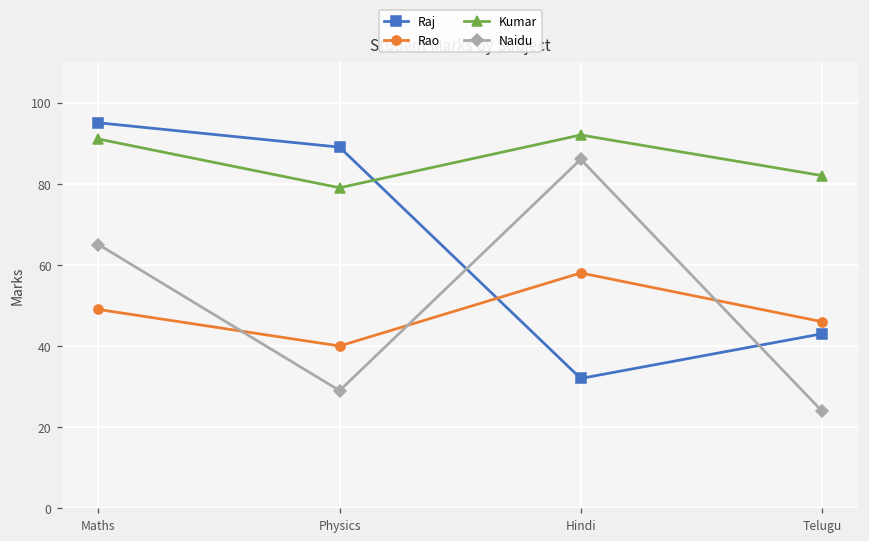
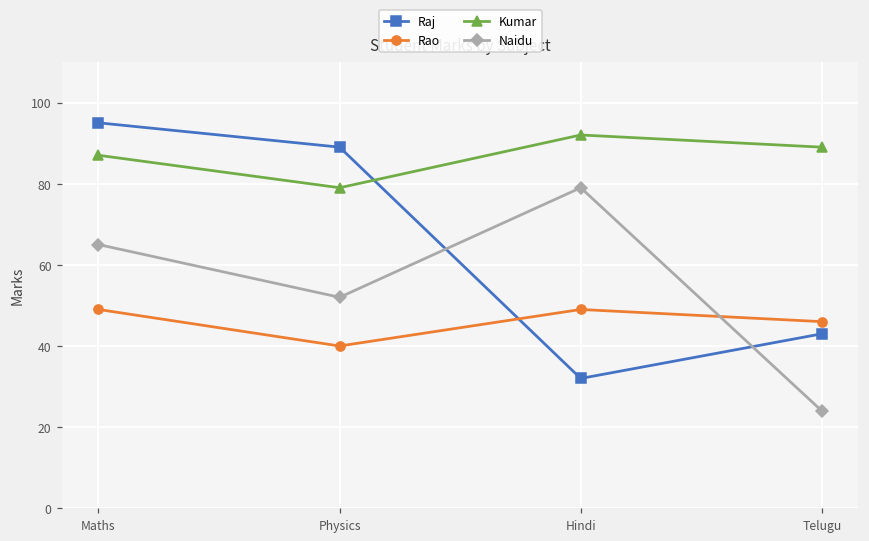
  {
    "Raj": {
      "Maths": 95,
      "Physics": 89,
      "Hindi": 32,
      "Telugu": 43
    },
    "Rao": {
      "Maths": 49,
      "Physics": 40,
-     "Hindi": 58,
+     "Hindi": 49,
      "Telugu": 46
    },
    "Kumar": {
-     "Maths": 91,
+     "Maths": 87,
      "Physics": 79,
      "Hindi": 92,
-     "Telugu": 82
+     "Telugu": 89
    },
    "Naidu": {
      "Maths": 65,
-     "Physics": 29,
-     "Hindi": 86,
+     "Physics": 52,
+     "Hindi": 79,
      "Telugu": 24
    }
  }
